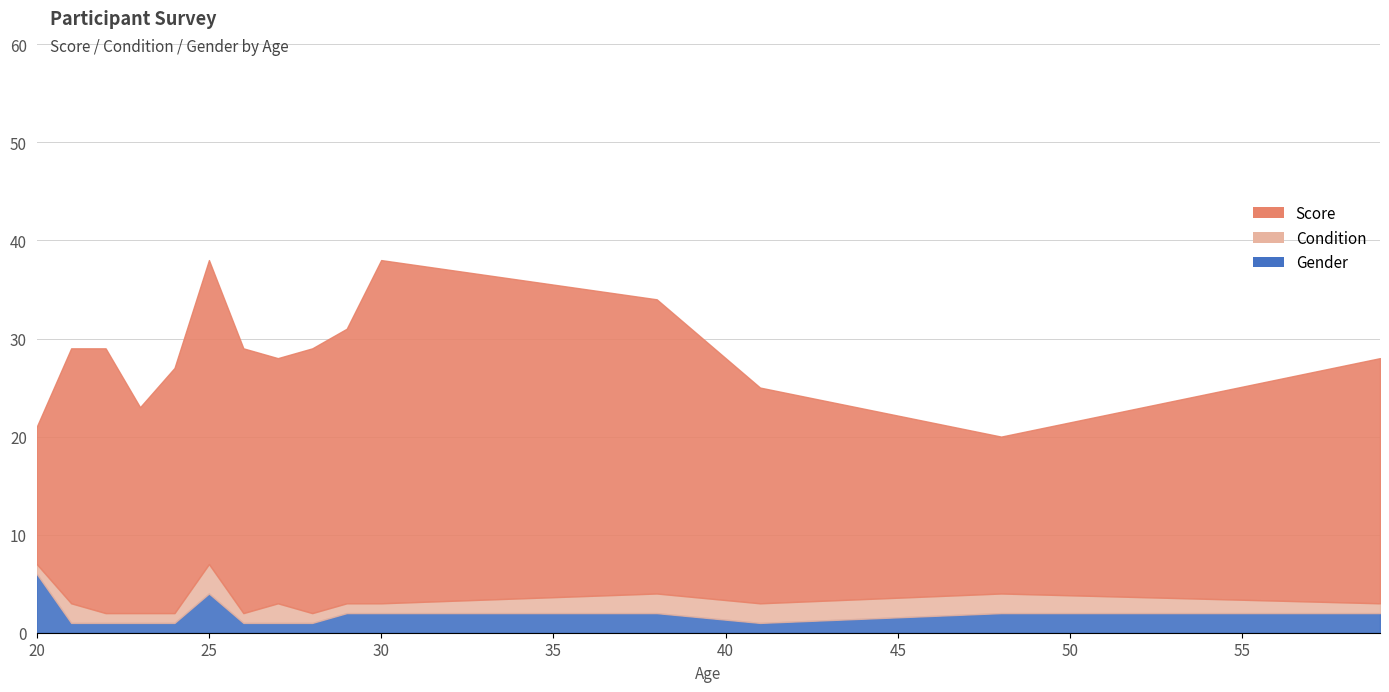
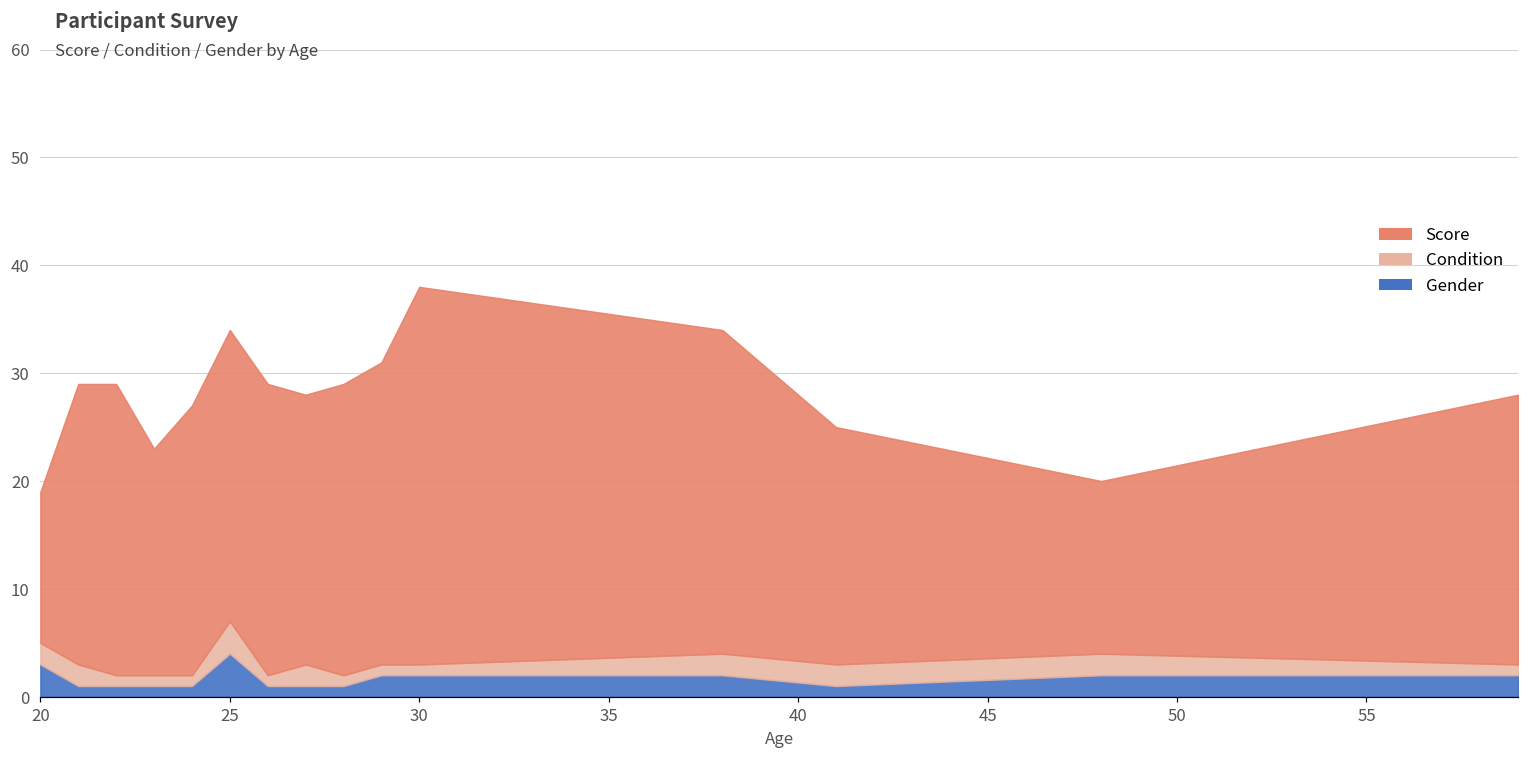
  {
    "Gender": {
-     "20": 6,
+     "20": 3,
      "25": 4,
      "30": 2
    },
    "Condition": {
-     "20": 1
+     "20": 2
    },
    "Score": {
      "20": 14,
-     "25": 31,
+     "25": 27,
      "30": 35
    }
  }
